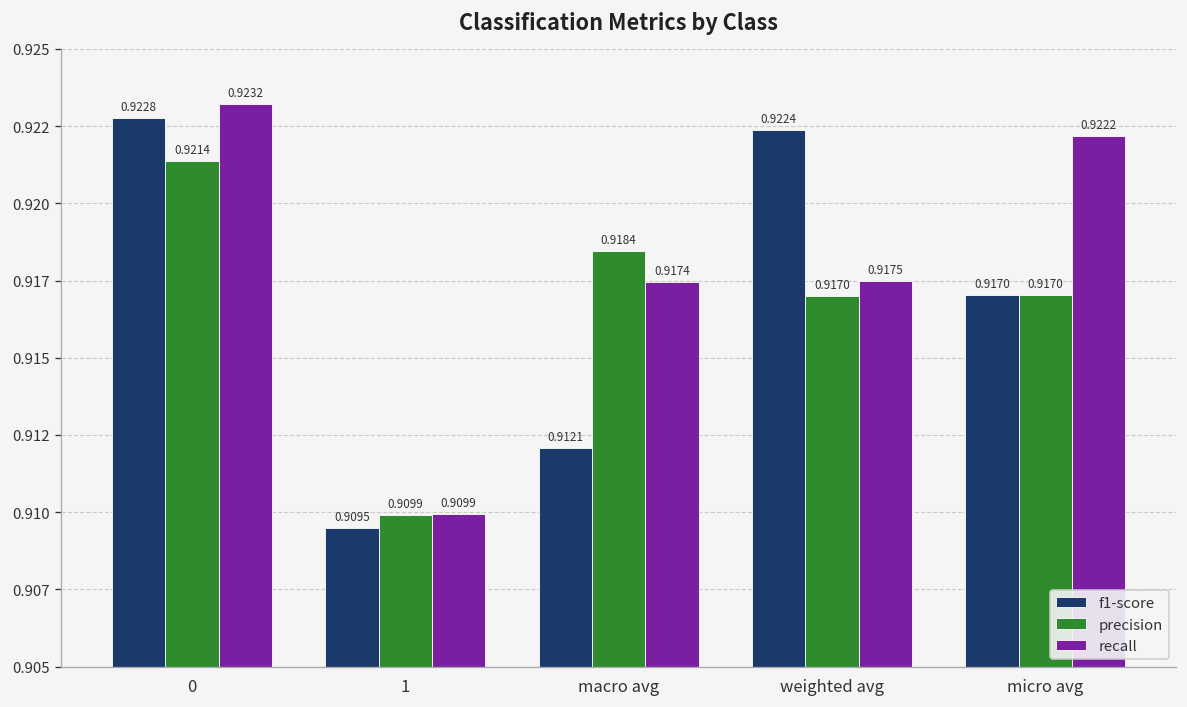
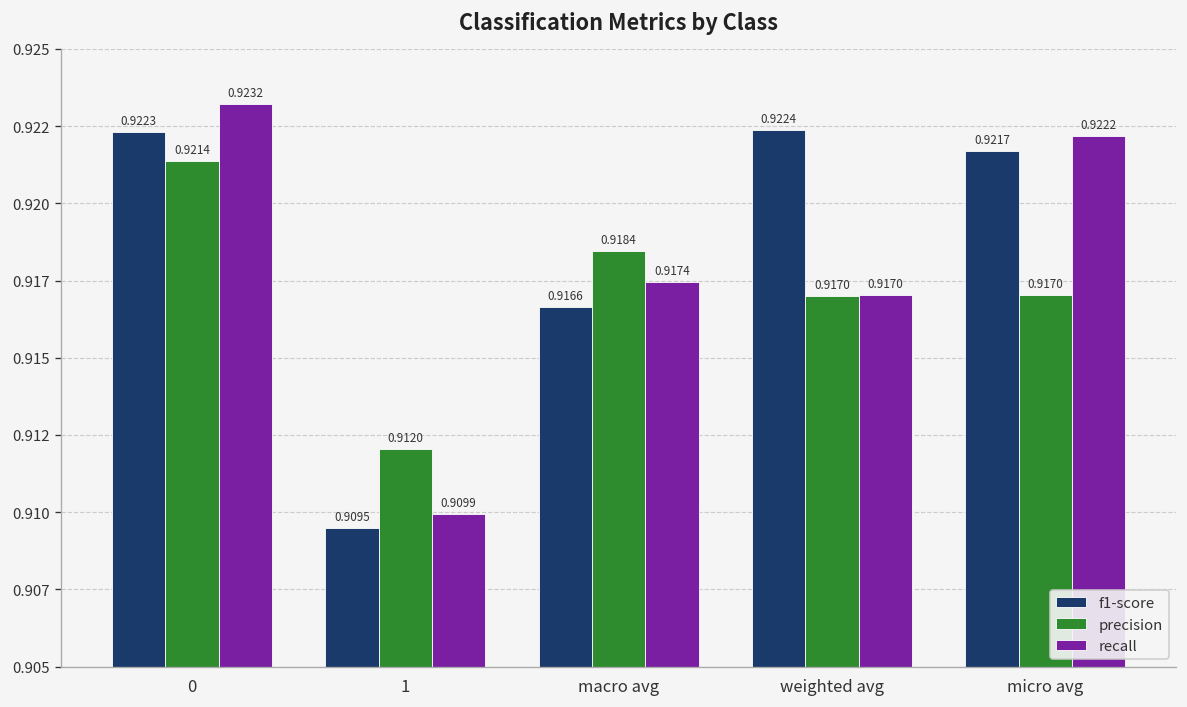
  {
    "f1-score": {
-     "0": 0.9228,
+     "0": 0.9223,
      "1": 0.9095,
-     "macro avg": 0.9121,
+     "macro avg": 0.9166,
      "weighted avg": 0.9224,
-     "micro avg": 0.9170
+     "micro avg": 0.9217
    },
    "precision": {
      "0": 0.9214,
-     "1": 0.9099,
+     "1": 0.9120,
      "macro avg": 0.9184,
      "weighted avg": 0.9170,
      "micro avg": 0.9170
    },
    "recall": {
      "0": 0.9232,
      "1": 0.9099,
      "macro avg": 0.9174,
-     "weighted avg": 0.9175,
+     "weighted avg": 0.9170,
      "micro avg": 0.9222
    }
  }
